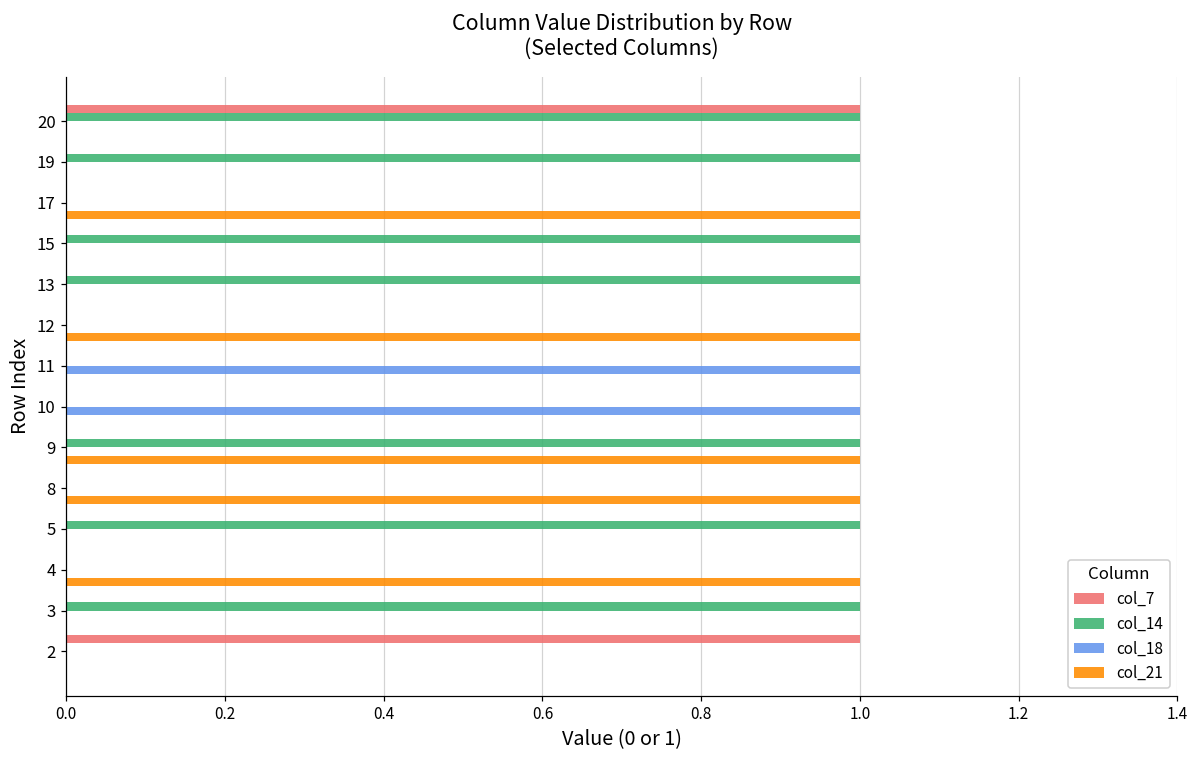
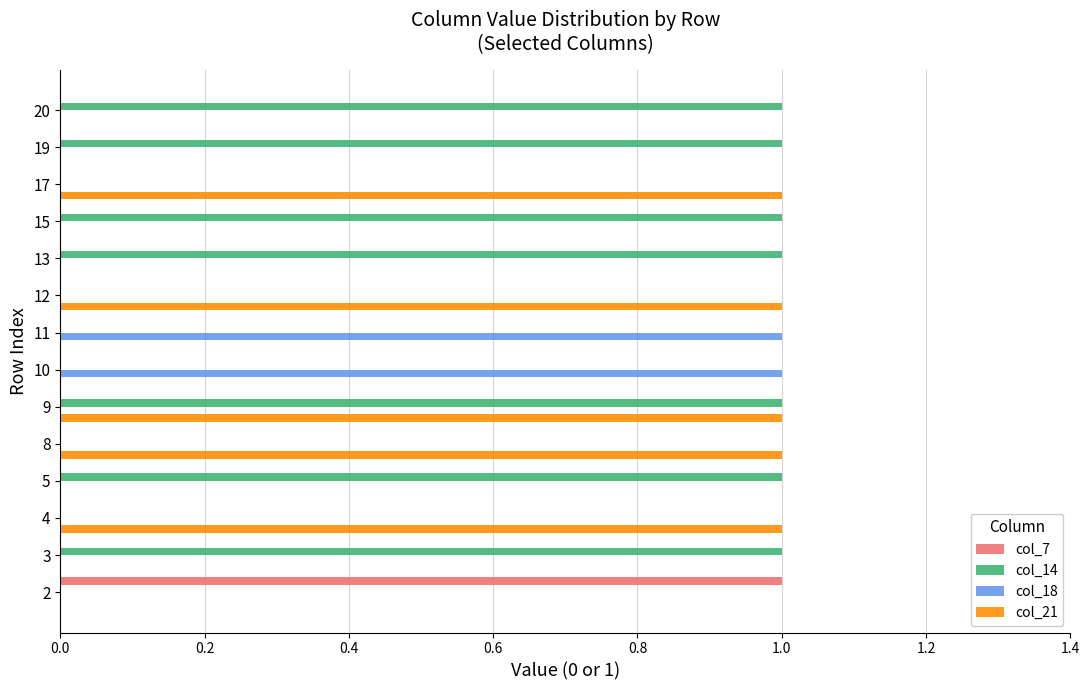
  {
    "col_7": {
-     "20": 1,
+     "20": 0,
      "19": 0,
      "17": 0,
      "15": 0,
      "13": 0,
      "12": 0,
      "11": 0,
      "10": 0,
      "9": 0,
      "8": 0,
      "5": 0,
      "4": 0,
      "3": 0,
      "2": 1
    },
    "col_14": {
      "20": 1,
      "19": 1,
      "17": 0,
      "15": 1,
      "13": 1,
      "12": 0,
      "11": 0,
      "10": 0,
      "9": 1,
      "8": 0,
      "5": 1,
      "4": 0,
      "3": 1,
      "2": 0
    },
    "col_18": {
      "20": 0,
      "19": 0,
      "17": 0,
      "15": 0,
      "13": 0,
      "12": 0,
      "11": 1,
      "10": 1,
      "9": 0,
      "8": 0,
      "5": 0,
      "4": 0,
      "3": 0,
      "2": 0
    },
    "col_21": {
      "20": 0,
      "19": 0,
      "17": 1,
      "15": 0,
      "13": 0,
      "12": 1,
      "11": 0,
      "10": 0,
      "9": 1,
      "8": 1,
      "5": 0,
      "4": 1,
      "3": 0,
      "2": 0
    }
  }
